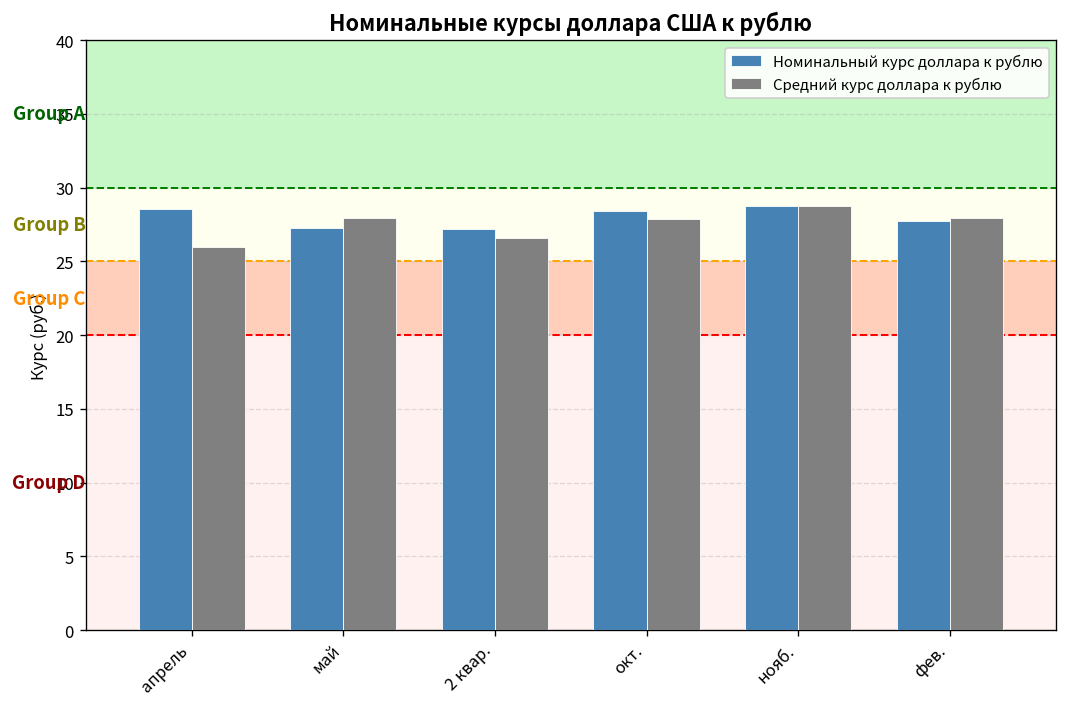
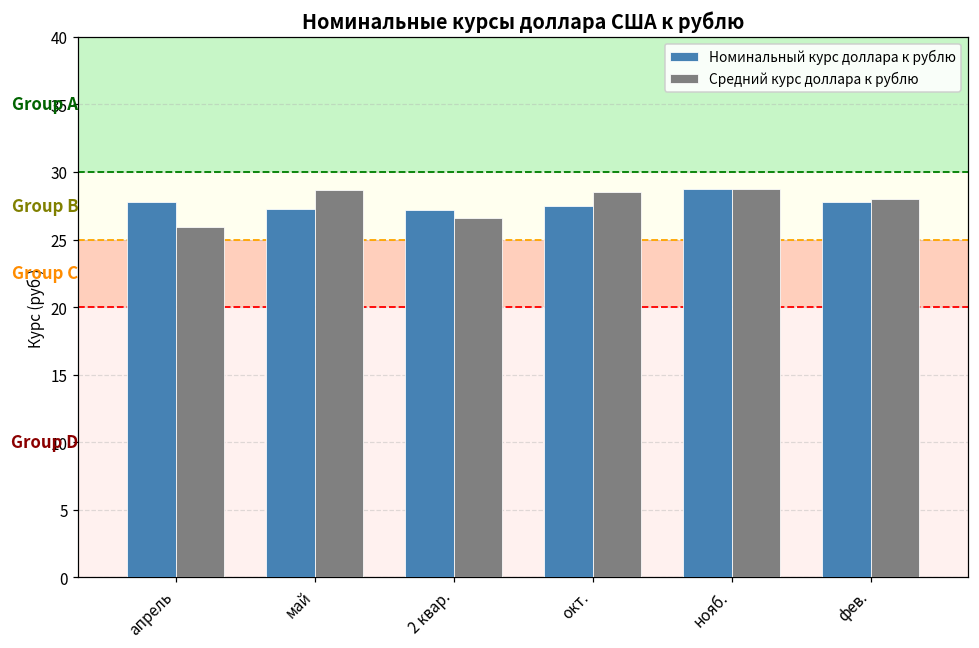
  {
    "Номинальный курс доллара к рублю": {
-     "апрель": 28.6,
+     "апрель": 27.8,
      "май": 27.2,
      "2 квар.": 27.2,
-     "окт.": 28.4,
+     "окт.": 27.5,
      "нояб.": 28.7,
      "фев.": 27.8
    },
    "Средний курс доллара к рублю": {
      "апрель": 26.0,
-     "май": 27.9,
+     "май": 28.7,
      "2 квар.": 26.6,
-     "окт.": 27.9,
+     "окт.": 28.6,
      "нояб.": 28.8,
      "фев.": 28.0
    }
  }
